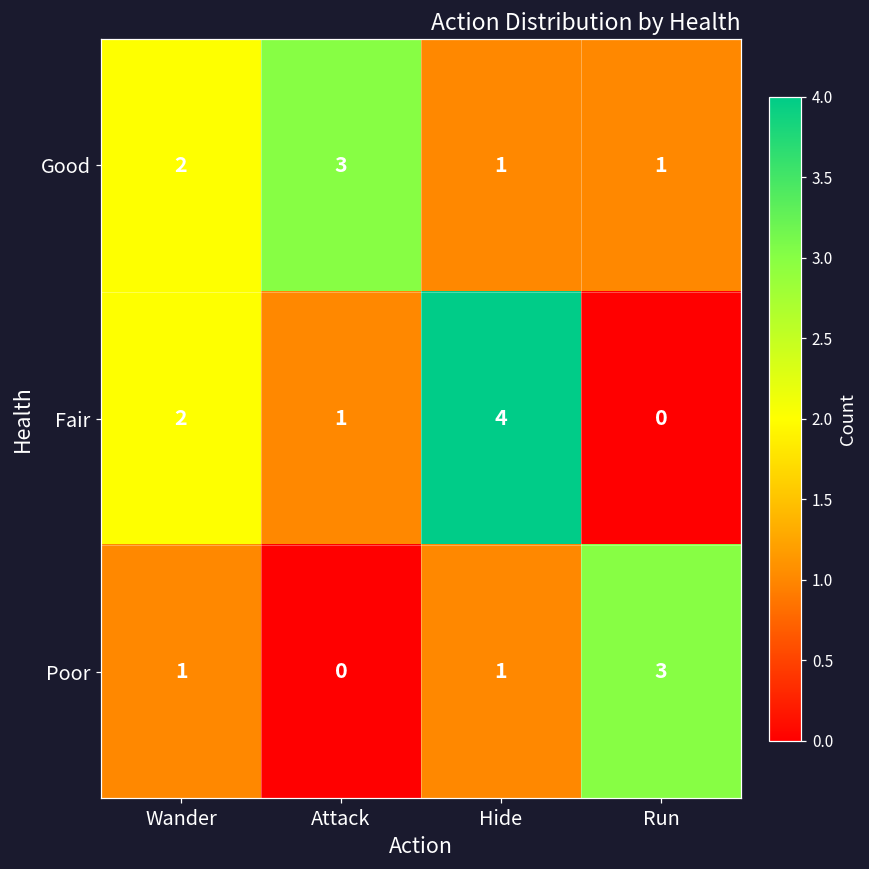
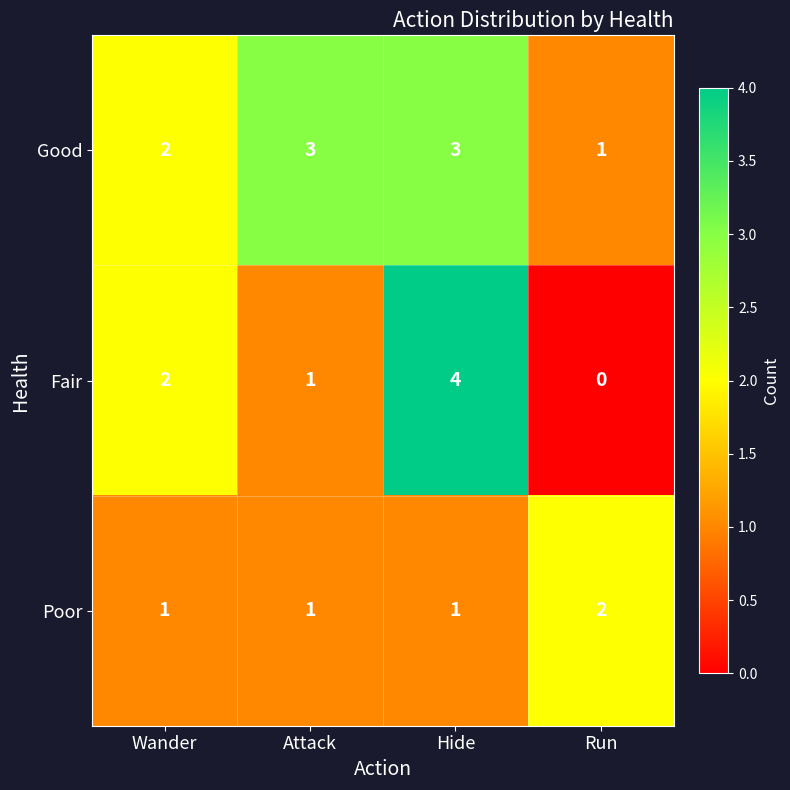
  {
    "Good": {
      "Wander": 2,
      "Attack": 3,
-     "Hide": 1,
+     "Hide": 3,
      "Run": 1
    },
    "Fair": {
      "Wander": 2,
      "Attack": 1,
      "Hide": 4,
      "Run": 0
    },
    "Poor": {
      "Wander": 1,
-     "Attack": 0,
+     "Attack": 1,
      "Hide": 1,
-     "Run": 3
+     "Run": 2
    }
  }
